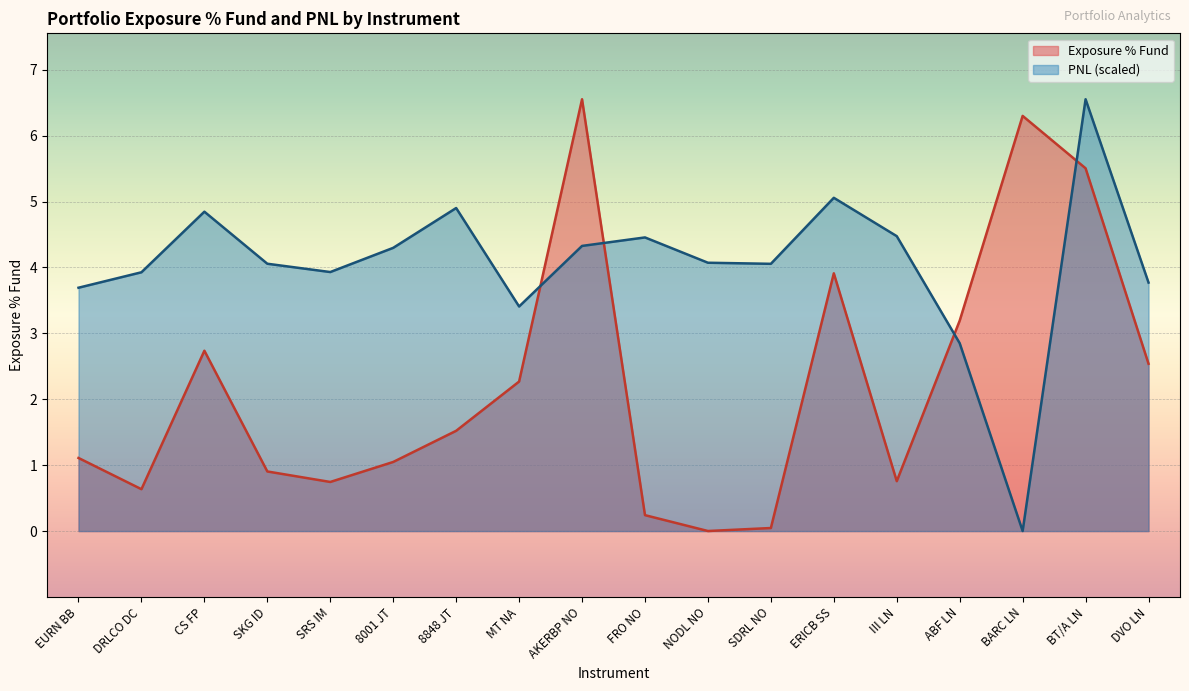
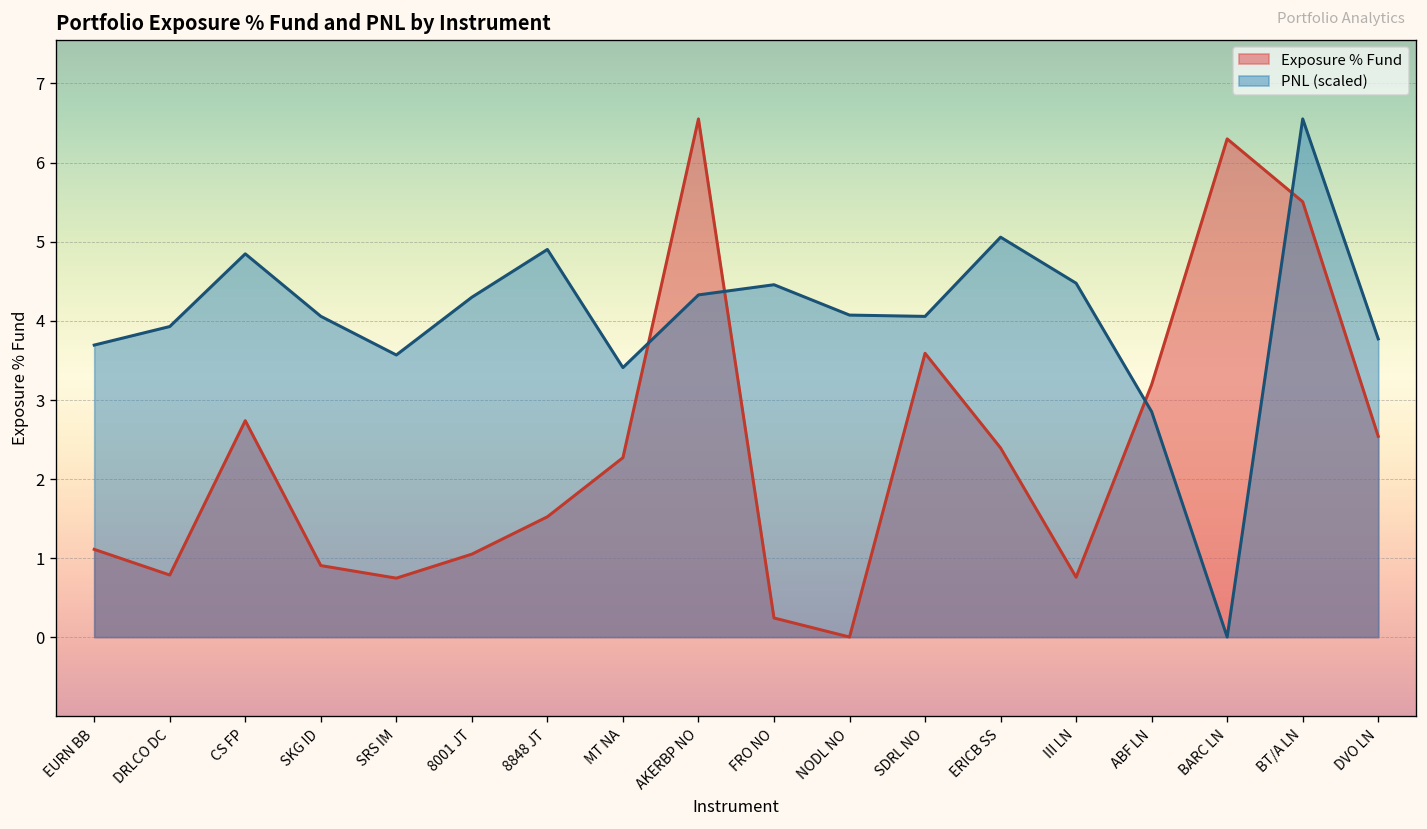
  {
    "Exposure % Fund": {
      "EURN BB": 1.1,
-     "DRLCO DC": 0.6,
+     "DRLCO DC": 0.8,
      "CS FP": 2.7,
      "SKG ID": 0.9,
      "SRS IM": 0.7,
      "8001 JT": 1.0,
      "8848 JT": 1.5,
      "MT NA": 2.3,
      "AKERBP NO": 6.6,
      "FRO NO": 0.2,
      "NODL NO": 0.0,
-     "SDRL NO": 0.0,
-     "ERICB SS": 3.9,
+     "SDRL NO": 3.6,
+     "ERICB SS": 2.4,
      "III LN": 0.8,
      "ABF LN": 3.2,
      "BARC LN": 6.3,
      "BT/A LN": 5.5,
      "DVO LN": 2.5
    },
    "PNL (scaled)": {
      "EURN BB": 3.7,
      "DRLCO DC": 3.9,
      "CS FP": 4.8,
      "SKG ID": 4.1,
-     "SRS IM": 3.9,
+     "SRS IM": 3.6,
      "8001 JT": 4.3,
      "8848 JT": 4.9,
      "MT NA": 3.4,
      "AKERBP NO": 4.3,
      "FRO NO": 4.5,
      "NODL NO": 4.1,
      "SDRL NO": 4.1,
      "ERICB SS": 5.1,
      "III LN": 4.5,
      "ABF LN": 2.9,
      "BARC LN": 0.0,
      "BT/A LN": 6.6,
      "DVO LN": 3.8
    }
  }
